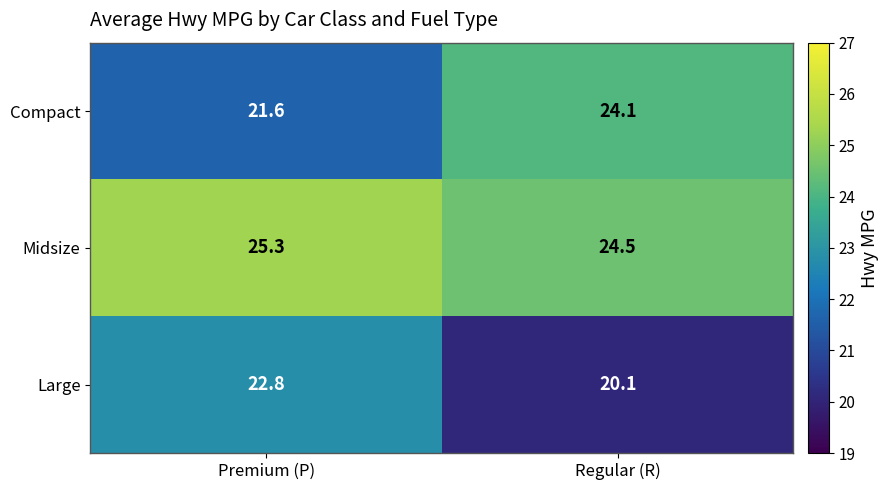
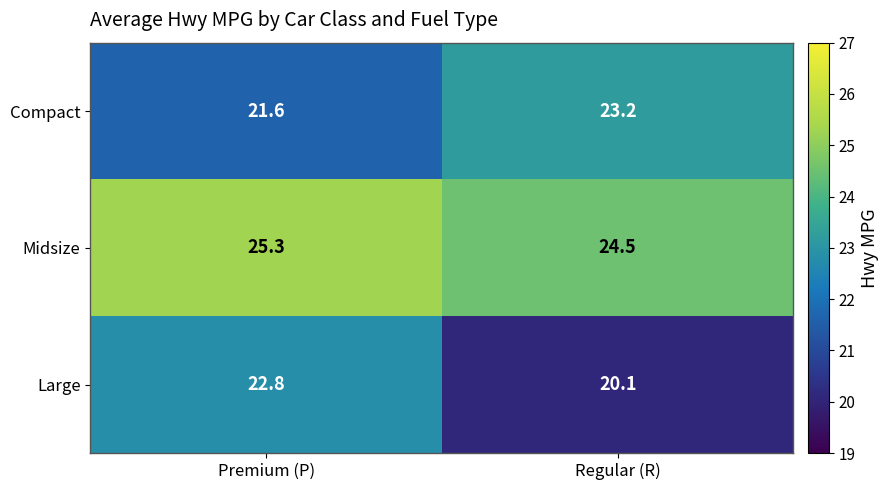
  {
    "Compact": {
      "Premium (P)": 21.6,
-     "Regular (R)": 24.1
+     "Regular (R)": 23.2
    },
    "Midsize": {
      "Premium (P)": 25.3,
      "Regular (R)": 24.5
    },
    "Large": {
      "Premium (P)": 22.8,
      "Regular (R)": 20.1
    }
  }
